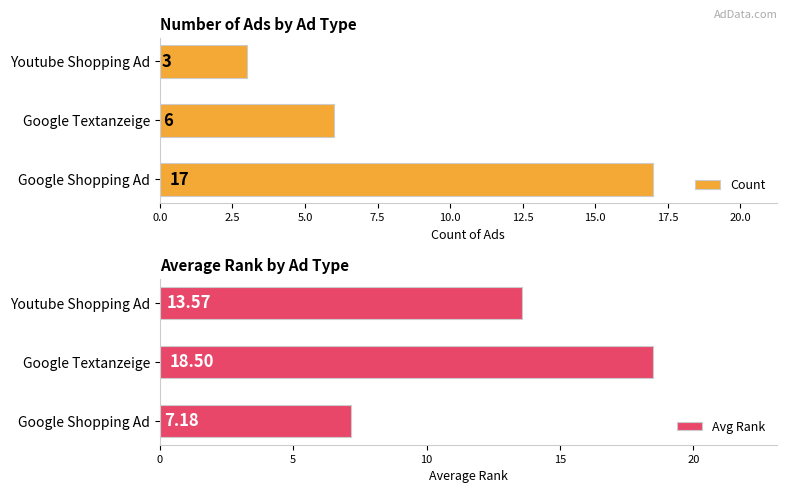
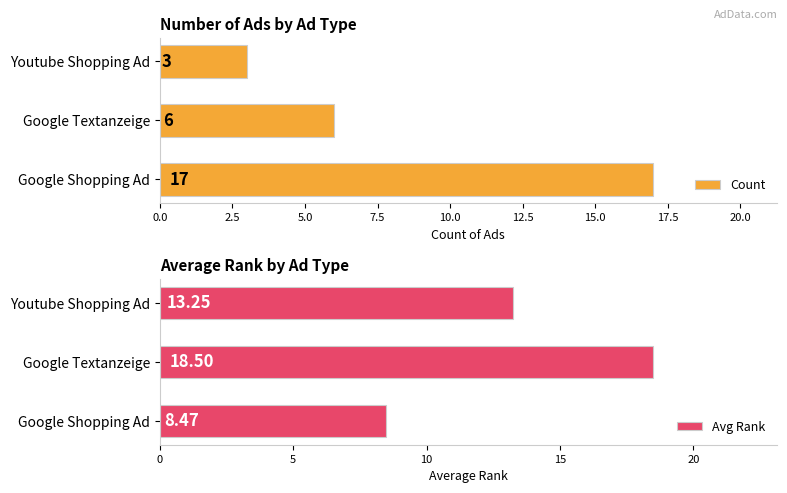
  {
    "Number of Ads by Ad Type": {
      "Youtube Shopping Ad": 3,
      "Google Textanzeige": 6,
      "Google Shopping Ad": 17
    },
    "Average Rank by Ad Type": {
-     "Youtube Shopping Ad": 13.57,
+     "Youtube Shopping Ad": 13.25,
      "Google Textanzeige": 18.50,
-     "Google Shopping Ad": 7.18
+     "Google Shopping Ad": 8.47
    }
  }
